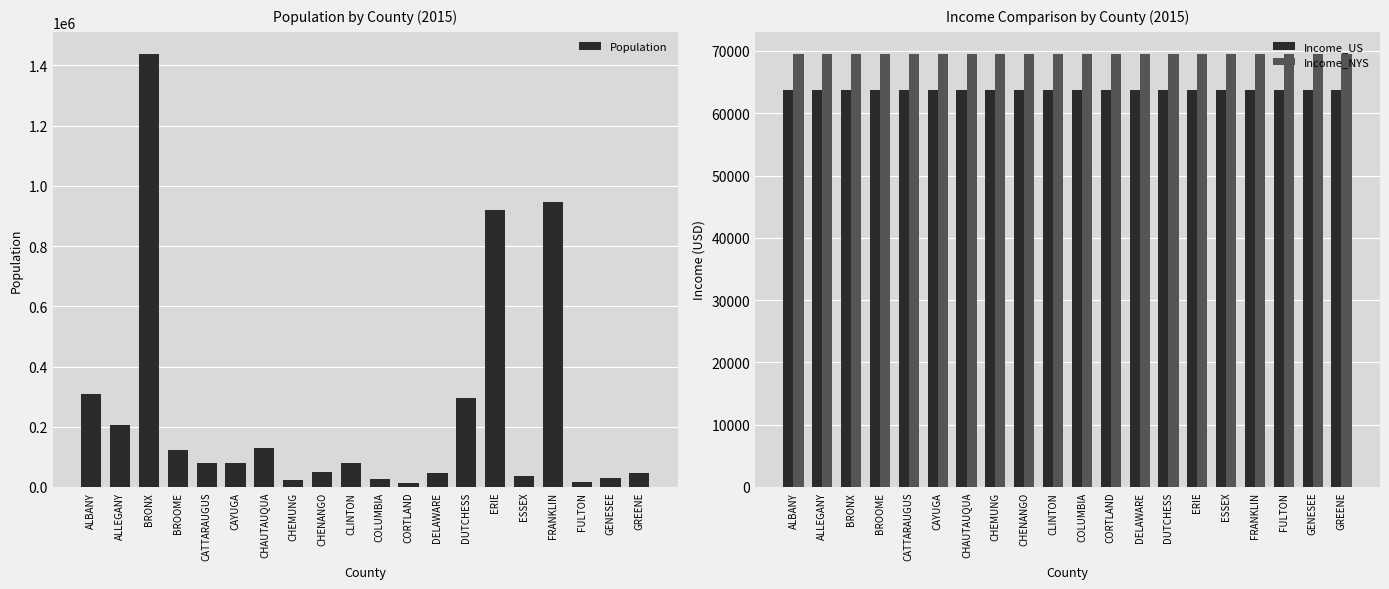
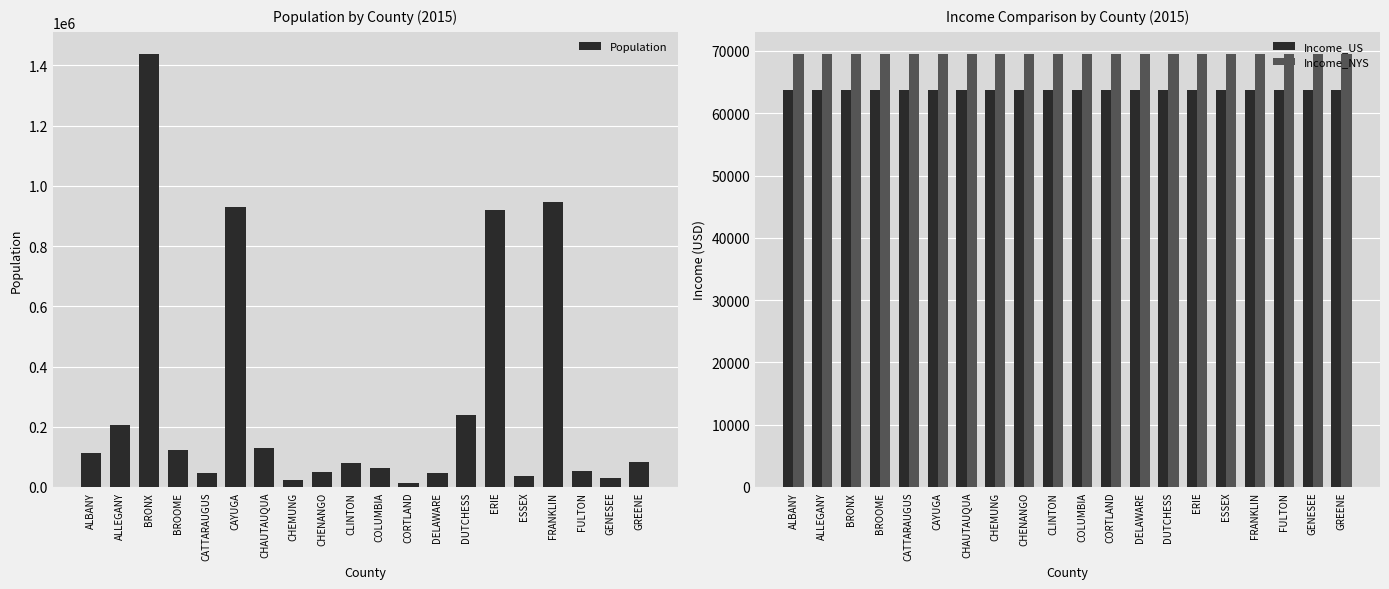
  {
    "Population by County (2015)": {
-     "ALBANY": 310000,
+     "ALBANY": 110000,
      "ALLEGANY": 210000,
      "BRONX": 1440000,
      "BROOME": 120000,
-     "CATTARAUGUS": 80000,
-     "CAYUGA": 80000,
+     "CATTARAUGUS": 50000,
+     "CAYUGA": 930000,
      "CHAUTAUQUA": 130000,
      "CHEMUNG": 20000,
      "CHENANGO": 50000,
      "CLINTON": 80000,
-     "COLUMBIA": 20000,
+     "COLUMBIA": 60000,
      "CORTLAND": 10000,
      "DELAWARE": 50000,
-     "DUTCHESS": 290000,
+     "DUTCHESS": 240000,
      "ERIE": 920000,
      "ESSEX": 40000,
      "FRANKLIN": 950000,
-     "FULTON": 20000,
+     "FULTON": 50000,
      "GENESEE": 30000,
-     "GREENE": 50000
+     "GREENE": 80000
    },
    "Income Comparison by County (2015)": {
      "Income_US": {
        "ALBANY": 64000,
        "ALLEGANY": 64000,
        "BRONX": 64000,
        "BROOME": 64000,
        "CATTARAUGUS": 64000,
        "CAYUGA": 64000,
        "CHAUTAUQUA": 64000,
        "CHEMUNG": 64000,
        "CHENANGO": 64000,
        "CLINTON": 64000,
        "COLUMBIA": 64000,
        "CORTLAND": 64000,
        "DELAWARE": 64000,
        "DUTCHESS": 64000,
        "ERIE": 64000,
        "ESSEX": 64000,
        "FRANKLIN": 64000,
        "FULTON": 64000,
        "GENESEE": 64000,
        "GREENE": 64000
      },
      "Income_NYS": {
        "ALBANY": 70000,
        "ALLEGANY": 70000,
        "BRONX": 70000,
        "BROOME": 70000,
        "CATTARAUGUS": 70000,
        "CAYUGA": 70000,
        "CHAUTAUQUA": 70000,
        "CHEMUNG": 70000,
        "CHENANGO": 70000,
        "CLINTON": 70000,
        "COLUMBIA": 70000,
        "CORTLAND": 70000,
        "DELAWARE": 70000,
        "DUTCHESS": 70000,
        "ERIE": 70000,
        "ESSEX": 70000,
        "FRANKLIN": 70000,
        "FULTON": 70000,
        "GENESEE": 70000,
        "GREENE": 70000
      }
    }
  }
